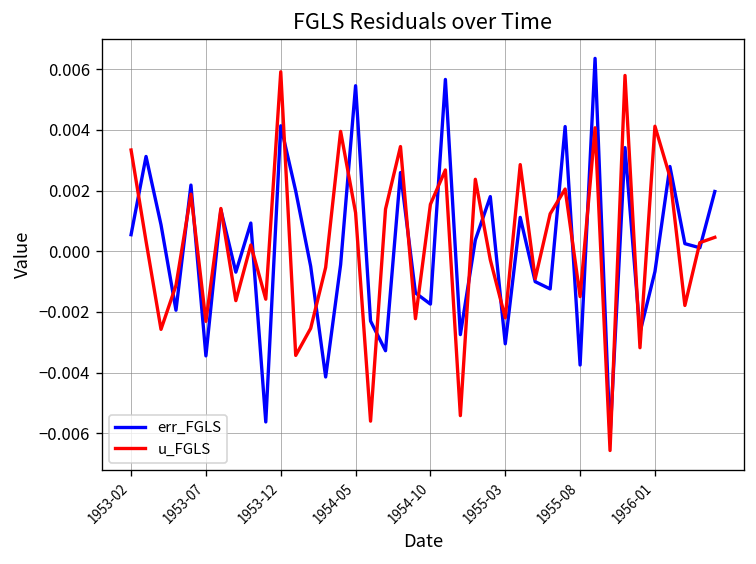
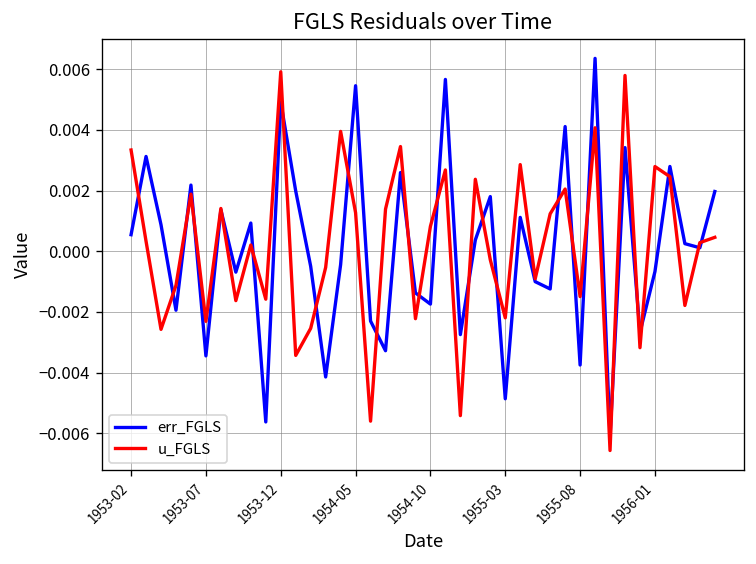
  {
    "err_FGLS": {
      "1953-02": 0.0005,
      "1953-07": -0.0034,
-     "1953-12": 0.0041,
+     "1953-12": 0.0049,
      "1954-05": 0.0055,
      "1954-10": -0.0017,
-     "1955-03": -0.0030,
+     "1955-03": -0.0049,
      "1955-08": -0.0037,
      "1956-01": -0.0007
    },
    "u_FGLS": {
      "1953-02": 0.0033,
      "1953-07": -0.0023,
      "1953-12": 0.0059,
      "1954-05": 0.0013,
-     "1954-10": 0.0015,
+     "1954-10": 0.0008,
      "1955-03": -0.0022,
      "1955-08": -0.0015,
-     "1956-01": 0.0041
+     "1956-01": 0.0028
    }
  }
